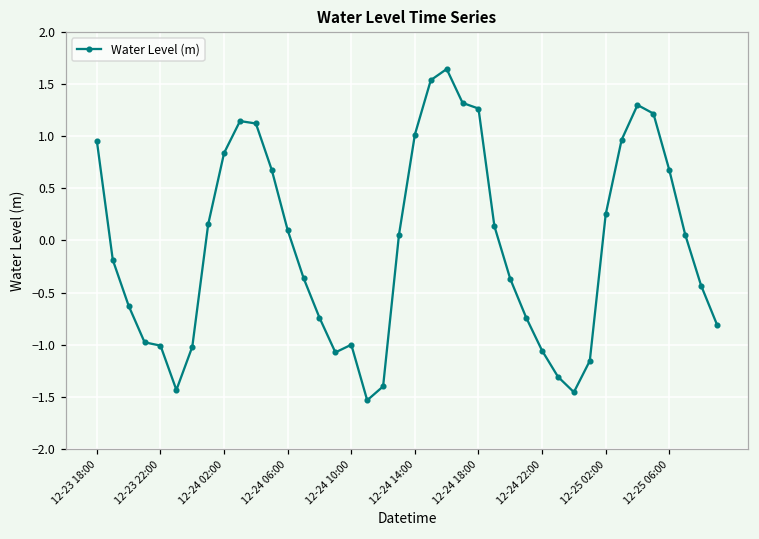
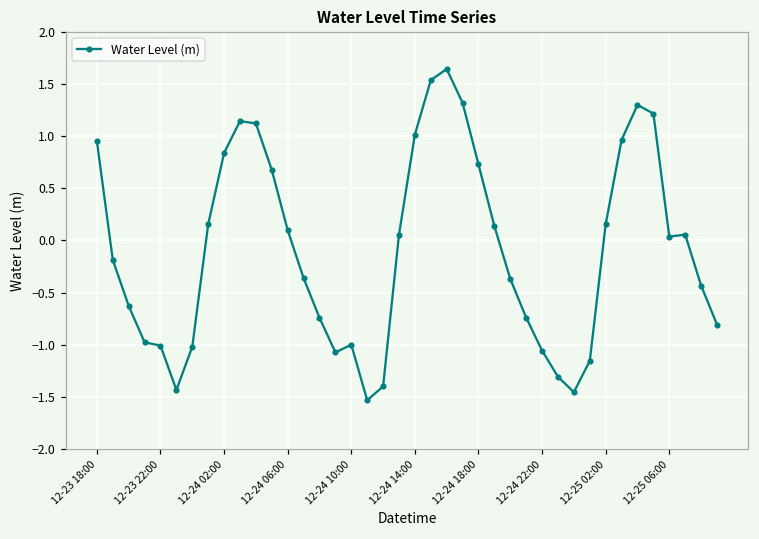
  {
    "12-23 18:00": 1.0,
    "12-23 22:00": -1.0,
    "12-24 02:00": 0.8,
    "12-24 06:00": 0.1,
    "12-24 10:00": -1.0,
    "12-24 14:00": 1.0,
-   "12-24 18:00": 1.3,
+   "12-24 18:00": 0.7,
    "12-24 22:00": -1.1,
-   "12-25 02:00": 0.3,
-   "12-25 06:00": 0.7
+   "12-25 02:00": 0.2,
+   "12-25 06:00": 0.0
  }
